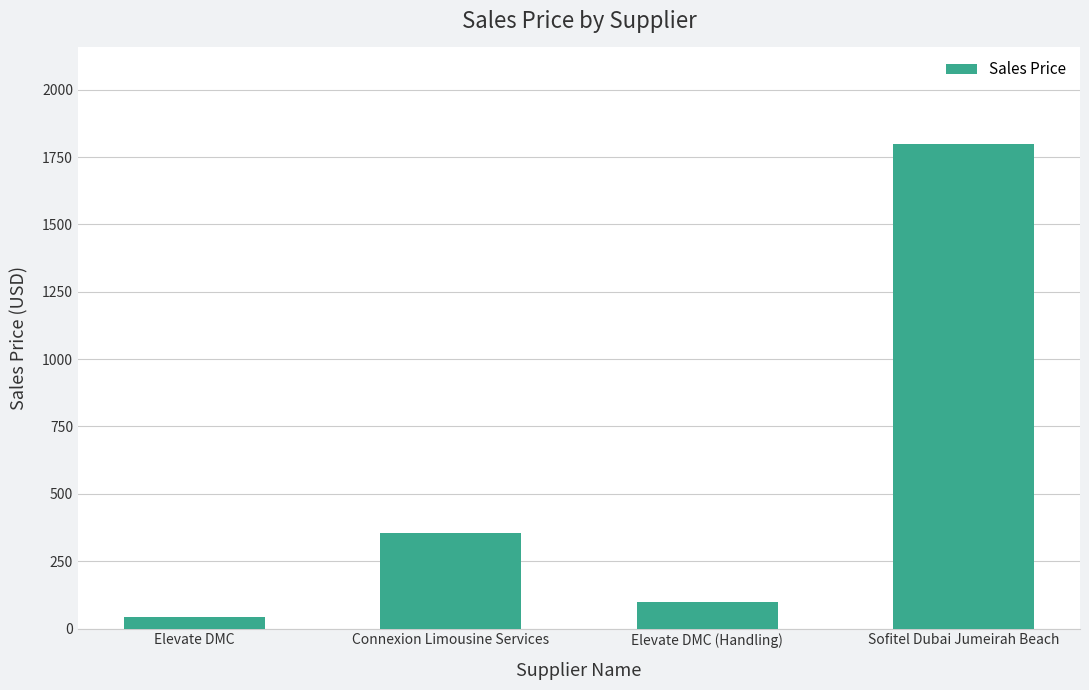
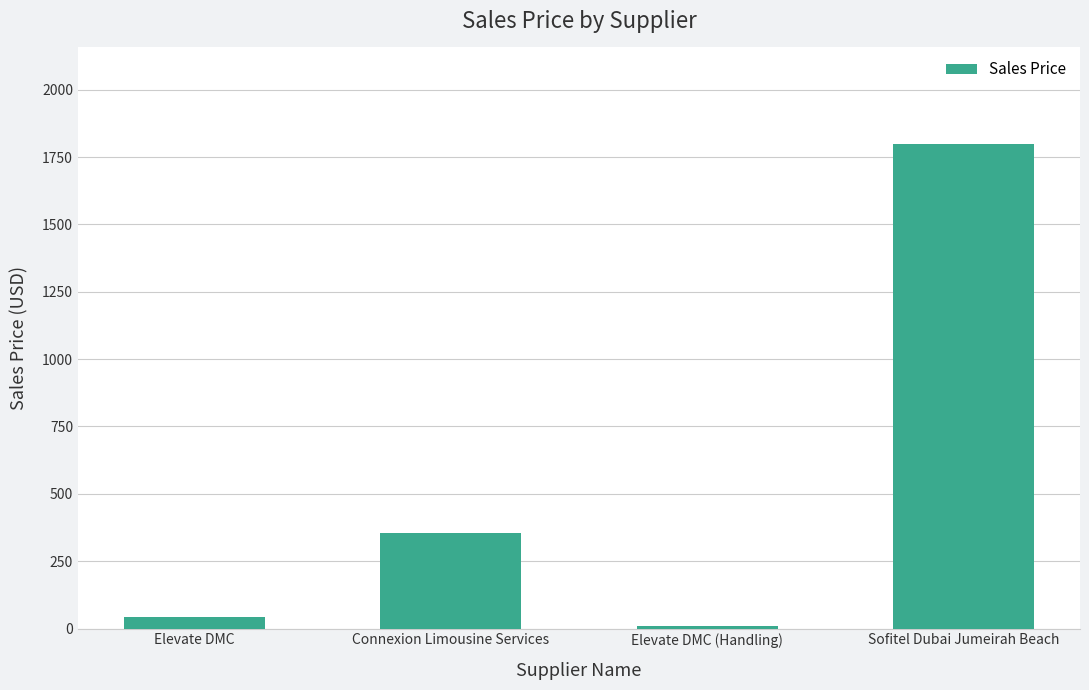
  {
    "Elevate DMC": 40,
    "Connexion Limousine Services": 360,
-   "Elevate DMC (Handling)": 100,
+   "Elevate DMC (Handling)": 10,
    "Sofitel Dubai Jumeirah Beach": 1800
  }
